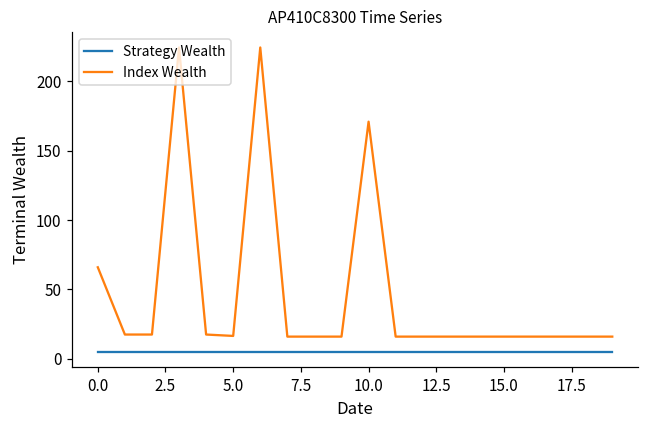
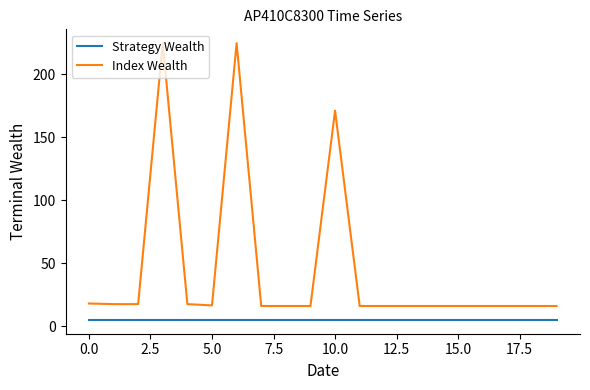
  {
    "Strategy Wealth": {
      "0.0": 5,
      "5.0": 5,
      "10.0": 5,
      "15.0": 5
    },
    "Index Wealth": {
-     "0.0": 66,
+     "0.0": 18,
      "5.0": 17,
      "10.0": 171,
      "15.0": 16
    }
  }
